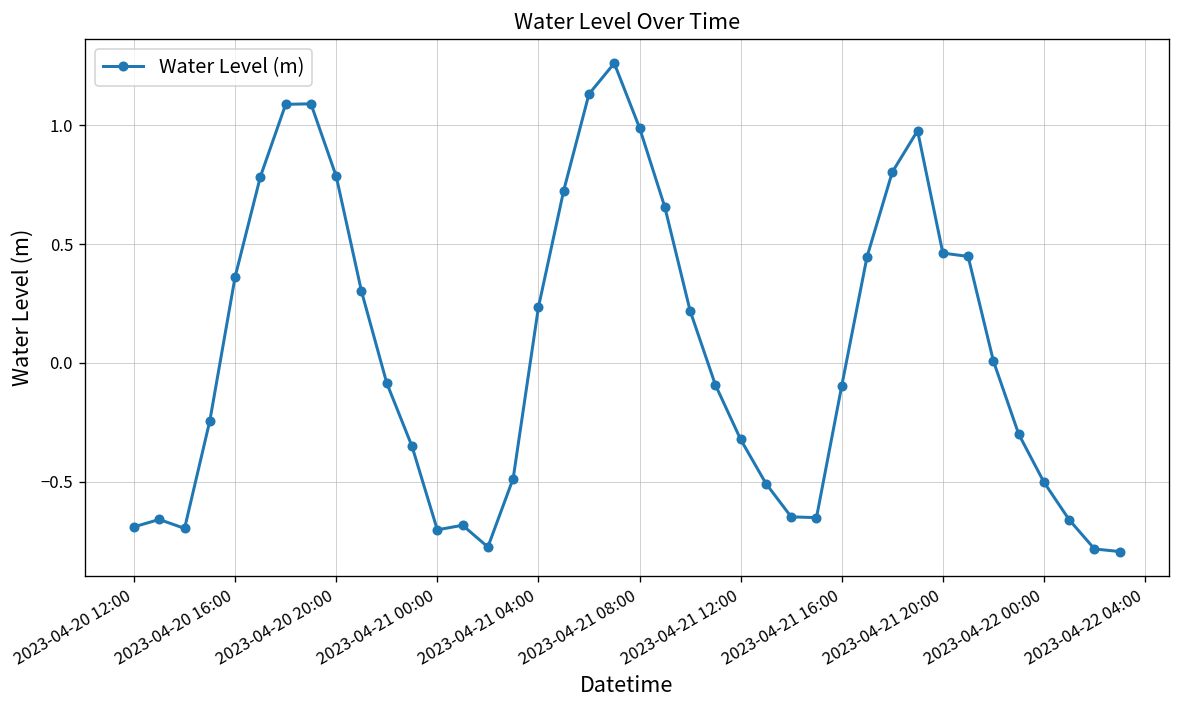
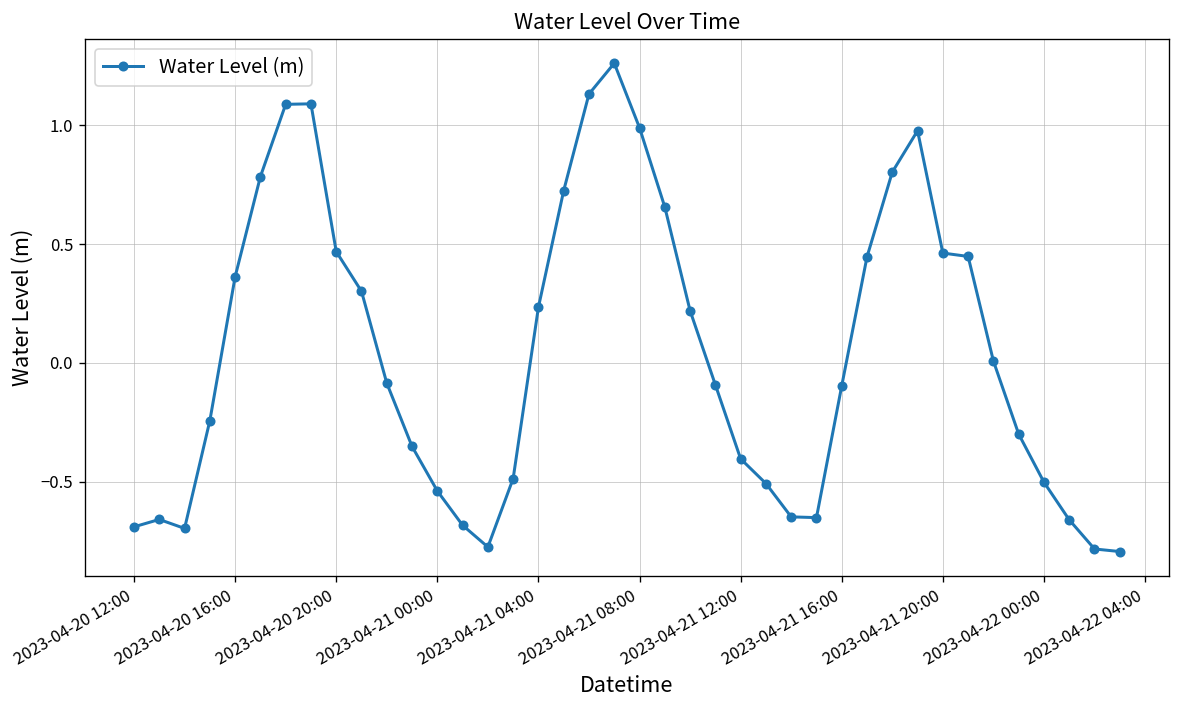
  {
    "2023-04-20 12:00": -0.69,
    "2023-04-20 16:00": 0.36,
-   "2023-04-20 20:00": 0.79,
-   "2023-04-21 00:00": -0.70,
+   "2023-04-20 20:00": 0.47,
+   "2023-04-21 00:00": -0.54,
    "2023-04-21 04:00": 0.23,
    "2023-04-21 08:00": 0.99,
-   "2023-04-21 12:00": -0.32,
+   "2023-04-21 12:00": -0.40,
    "2023-04-21 16:00": -0.10,
    "2023-04-21 20:00": 0.46,
    "2023-04-22 00:00": -0.50
  }
